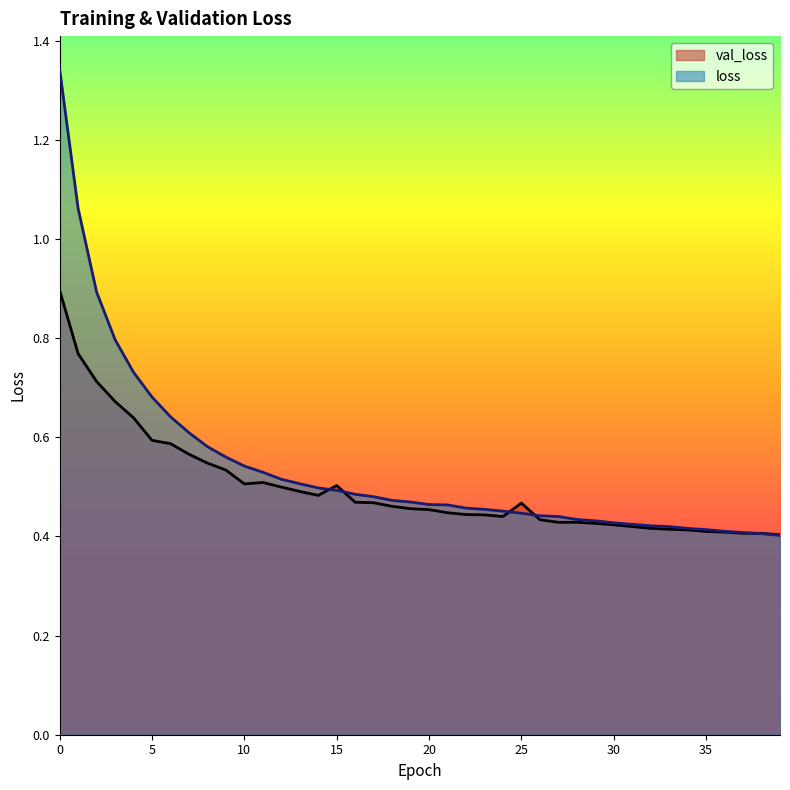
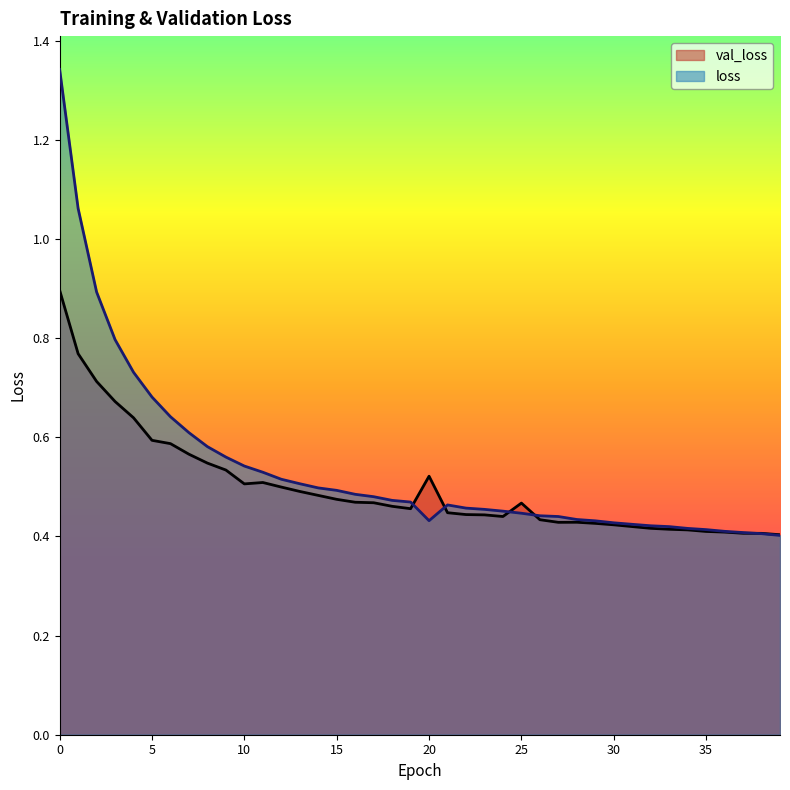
  {
    "val_loss": {
      "0": 0.90,
      "5": 0.59,
      "10": 0.51,
-     "15": 0.50,
-     "20": 0.45,
+     "15": 0.47,
+     "20": 0.52,
      "25": 0.47
    },
    "loss": {
      "0": 1.34,
      "5": 0.68,
      "10": 0.54,
      "15": 0.49,
-     "20": 0.46,
+     "20": 0.43,
      "25": 0.45
    }
  }
